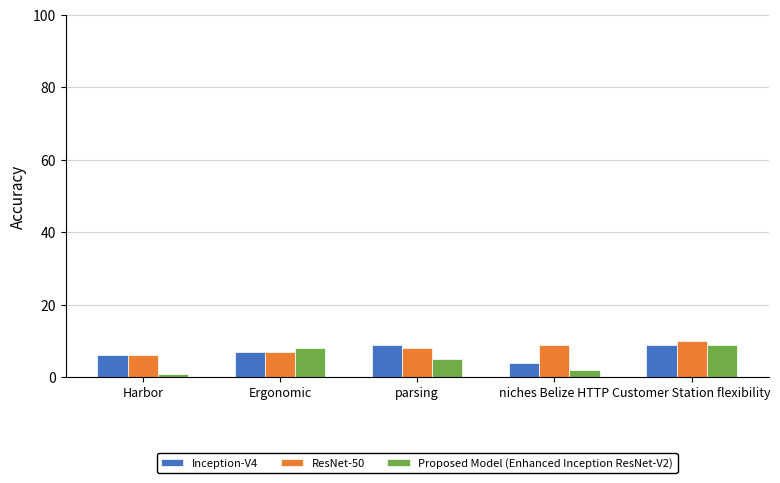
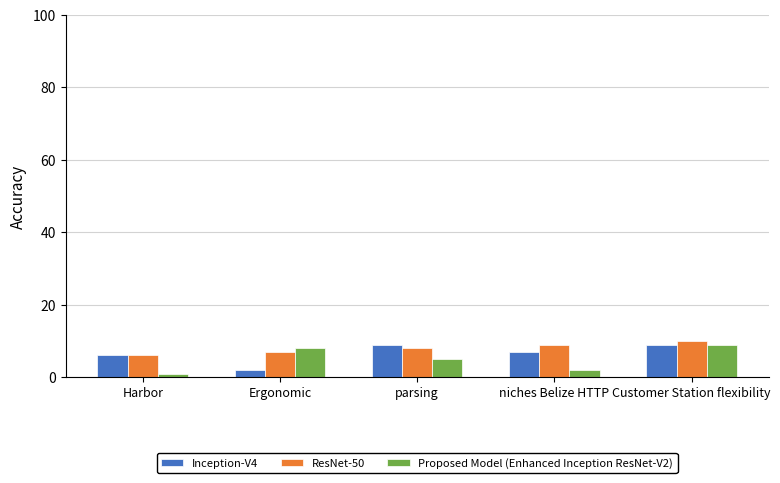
  {
    "Inception-V4": {
      "Harbor": 6,
-     "Ergonomic": 7,
+     "Ergonomic": 2,
      "parsing": 9,
-     "niches Belize HTTP": 4,
+     "niches Belize HTTP": 7,
      "Customer Station flexibility": 9
    },
    "ResNet-50": {
      "Harbor": 6,
      "Ergonomic": 7,
      "parsing": 8,
      "niches Belize HTTP": 9,
      "Customer Station flexibility": 10
    },
    "Proposed Model (Enhanced Inception ResNet-V2)": {
      "Harbor": 1,
      "Ergonomic": 8,
      "parsing": 5,
      "niches Belize HTTP": 2,
      "Customer Station flexibility": 9
    }
  }
